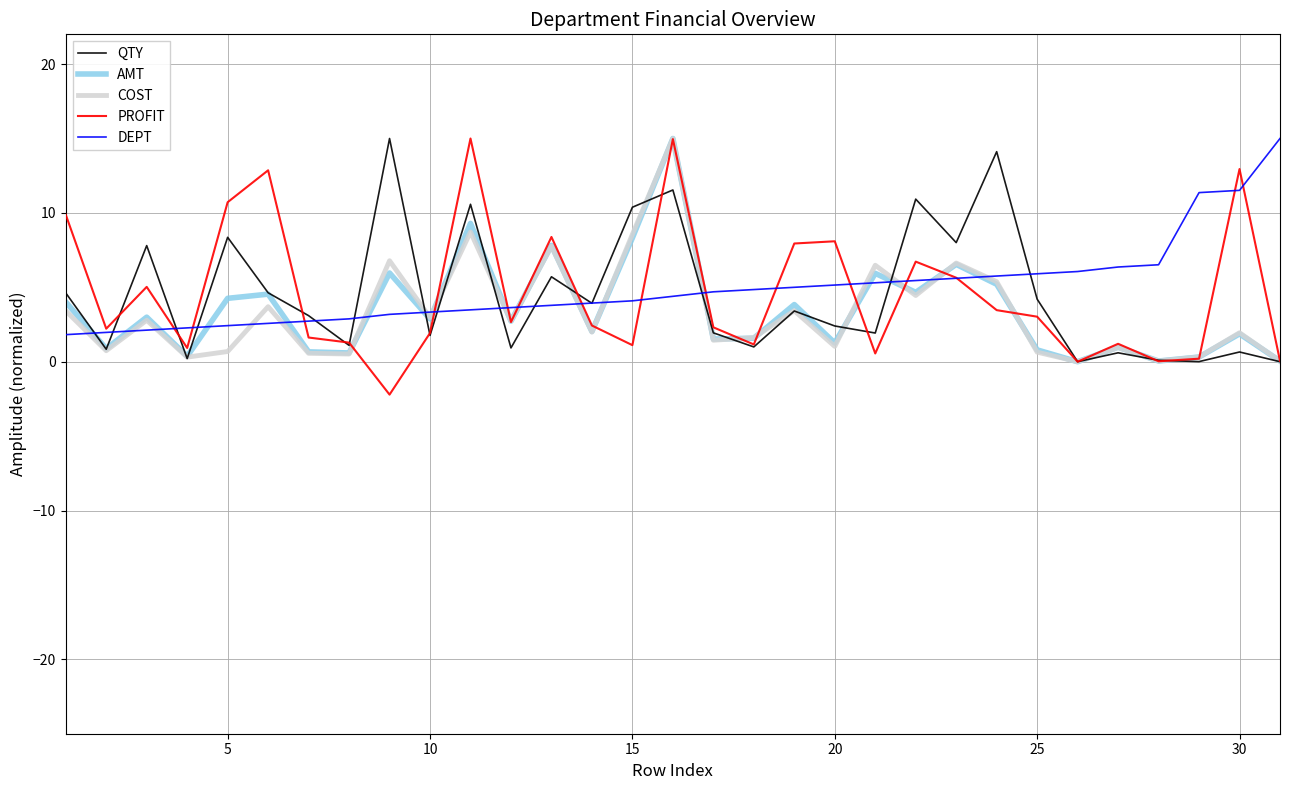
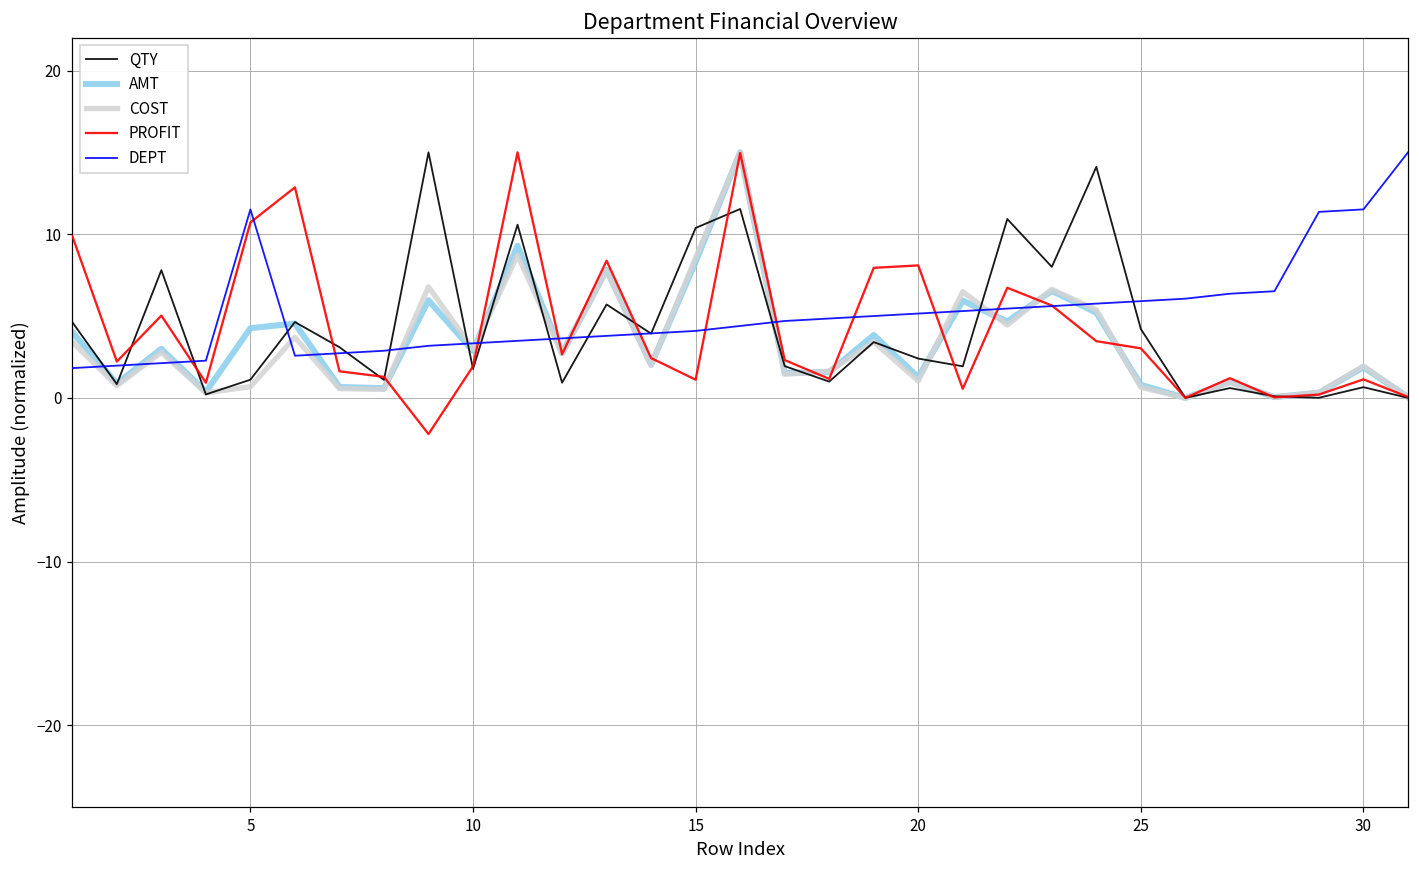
  {
    "QTY": {
-     "5": 8.4,
+     "5": 1.1,
      "15": 10.4,
      "20": 2.4,
      "25": 4.2,
      "30": 0.7
    },
    "AMT": {
      "5": 4.3,
      "15": 8.3,
      "20": 1.3
    },
    "COST": {
      "5": 0.7,
      "15": 8.6,
      "20": 1.0
    },
    "PROFIT": {
      "5": 10.7,
      "15": 1.1,
      "20": 8.1,
      "25": 3.0,
-     "30": 12.9
+     "30": 1.1
    },
    "DEPT": {
-     "5": 2.4,
+     "5": 11.5,
      "10": 3.3,
      "15": 4.1,
      "20": 5.2,
      "25": 5.9,
      "30": 11.5
    }
  }
